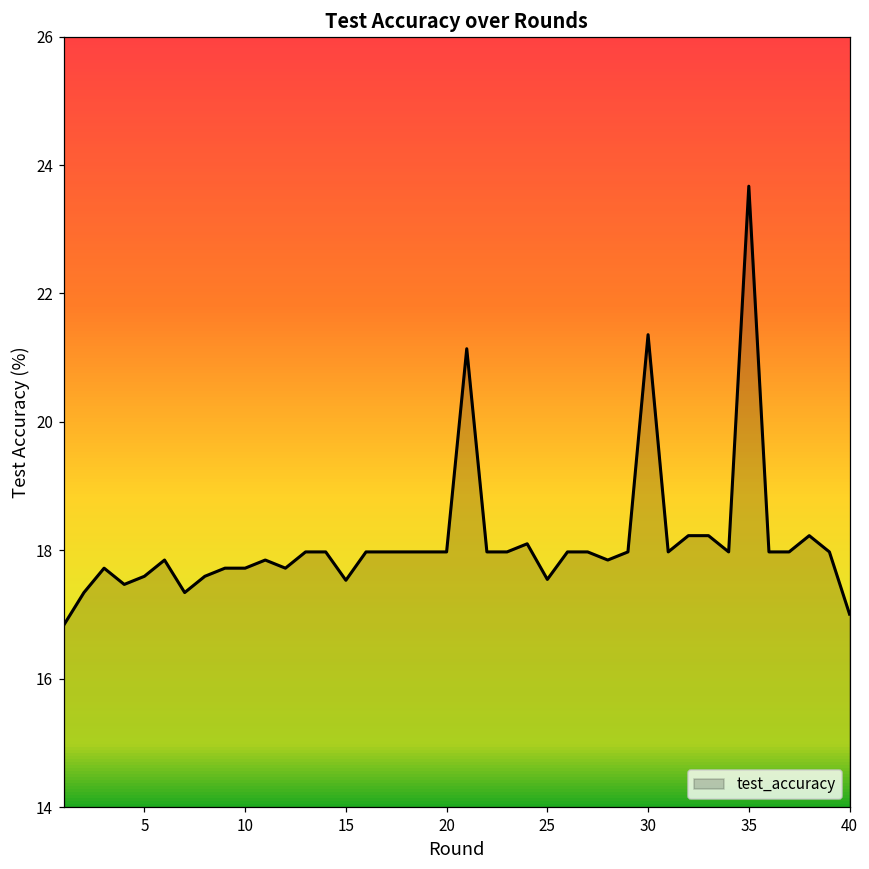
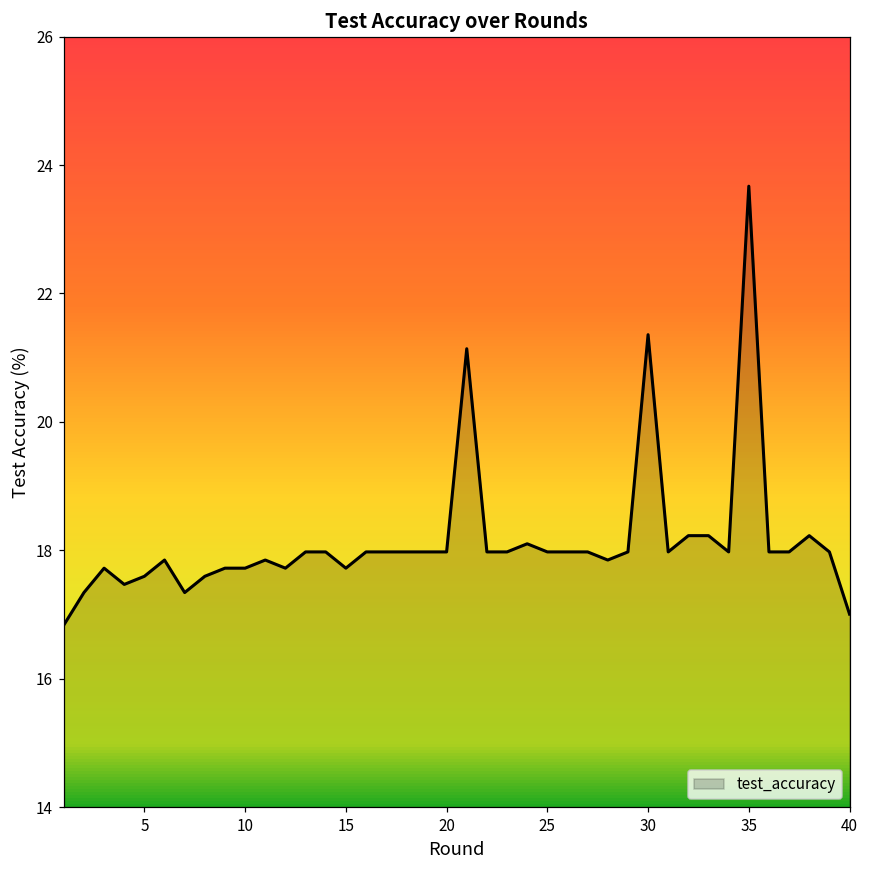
  {
    "5": 17.6,
    "10": 17.7,
-   "15": 17.5,
+   "15": 17.7,
    "20": 18.0,
-   "25": 17.5,
+   "25": 18.0,
    "30": 21.4,
    "35": 23.7,
    "40": 17.0
  }
